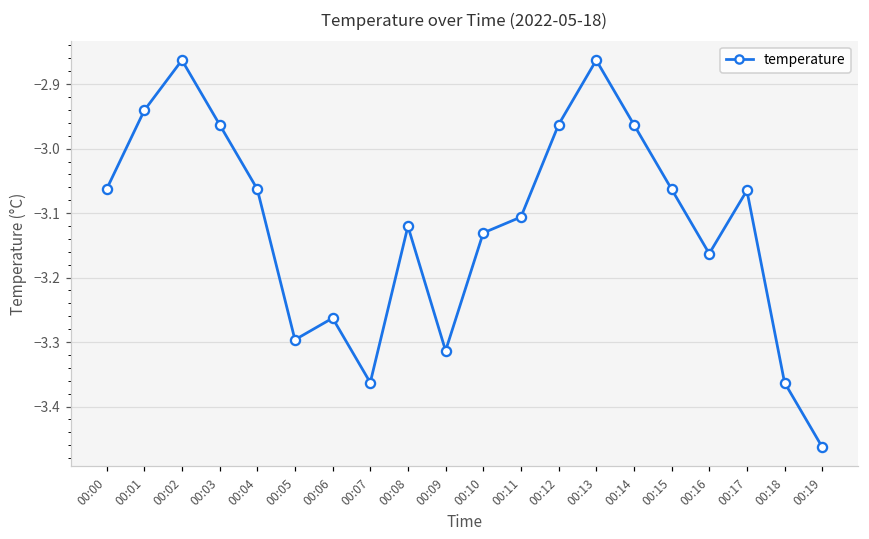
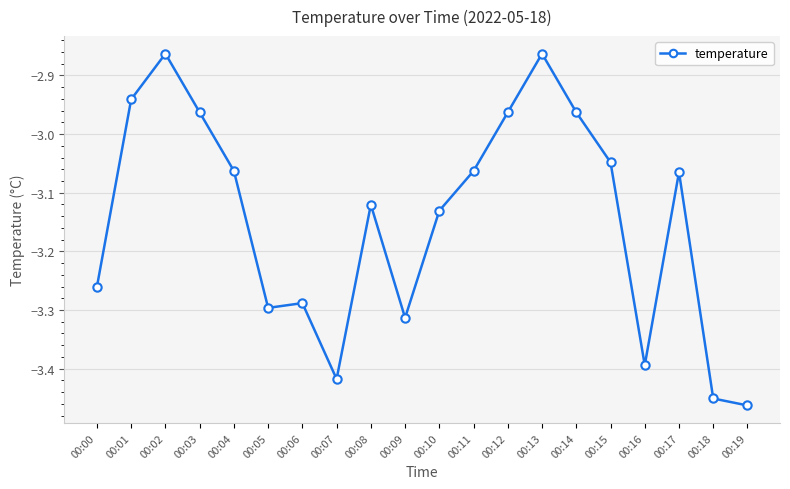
  {
-   "00:00": -3.06,
+   "00:00": -3.26,
    "00:01": -2.94,
    "00:02": -2.86,
    "00:03": -2.96,
    "00:04": -3.06,
    "00:05": -3.30,
-   "00:06": -3.26,
-   "00:07": -3.36,
+   "00:06": -3.29,
+   "00:07": -3.42,
    "00:08": -3.12,
    "00:09": -3.31,
    "00:10": -3.13,
-   "00:11": -3.11,
+   "00:11": -3.06,
    "00:12": -2.96,
    "00:13": -2.86,
    "00:14": -2.96,
-   "00:15": -3.06,
-   "00:16": -3.16,
+   "00:15": -3.05,
+   "00:16": -3.39,
    "00:17": -3.06,
-   "00:18": -3.36,
+   "00:18": -3.45,
    "00:19": -3.46
  }
